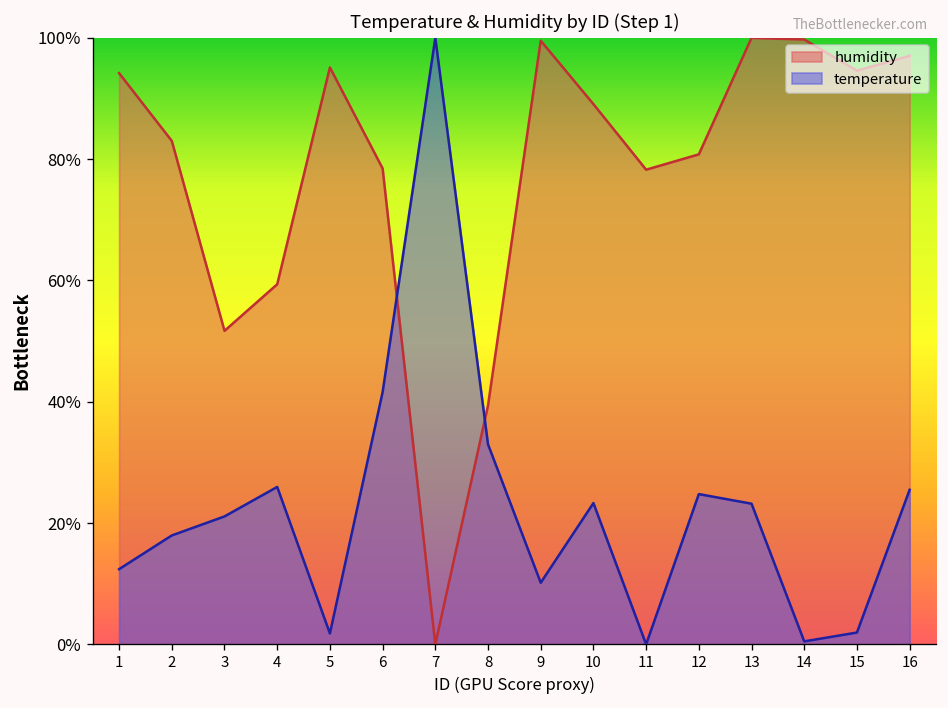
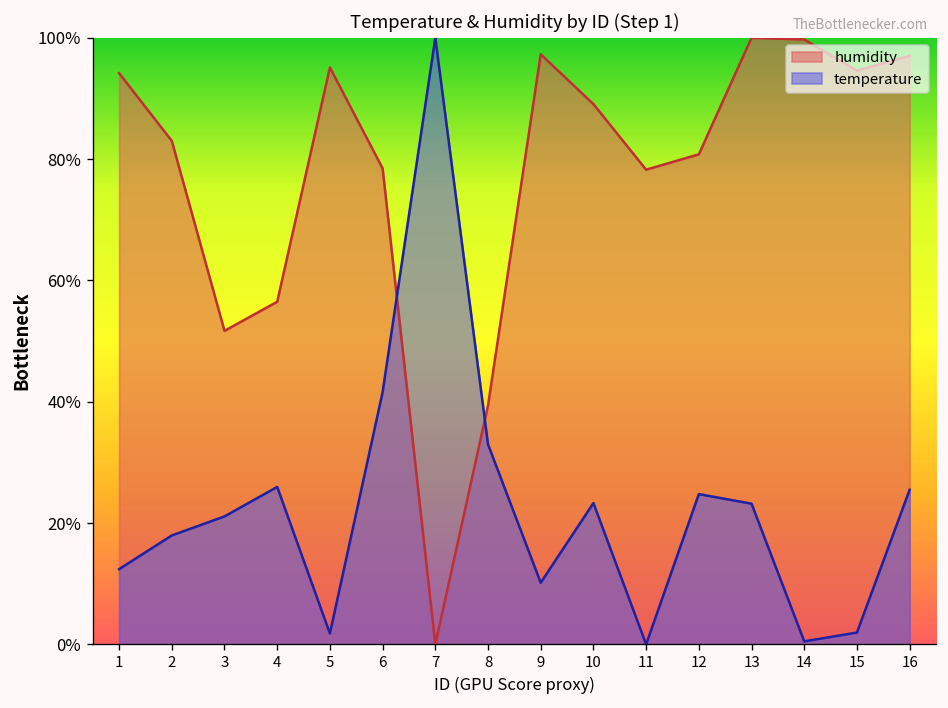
  {
    "humidity": {
      "1": "94%",
      "2": "83%",
      "3": "52%",
-     "4": "59%",
+     "4": "56%",
      "5": "95%",
      "6": "78%",
      "7": "0%",
      "8": "39%",
-     "9": "100%",
+     "9": "97%",
      "10": "89%",
      "11": "78%",
      "12": "81%",
      "13": "100%",
      "14": "100%"
    },
    "temperature": {
      "1": "12%",
      "2": "18%",
      "3": "21%",
      "4": "26%",
      "5": "2%",
      "6": "42%",
      "7": "100%",
      "8": "33%",
      "9": "10%",
      "10": "23%",
      "11": "0%",
      "12": "25%",
      "13": "23%",
      "14": "0%",
      "15": "2%",
      "16": "25%"
    }
  }
